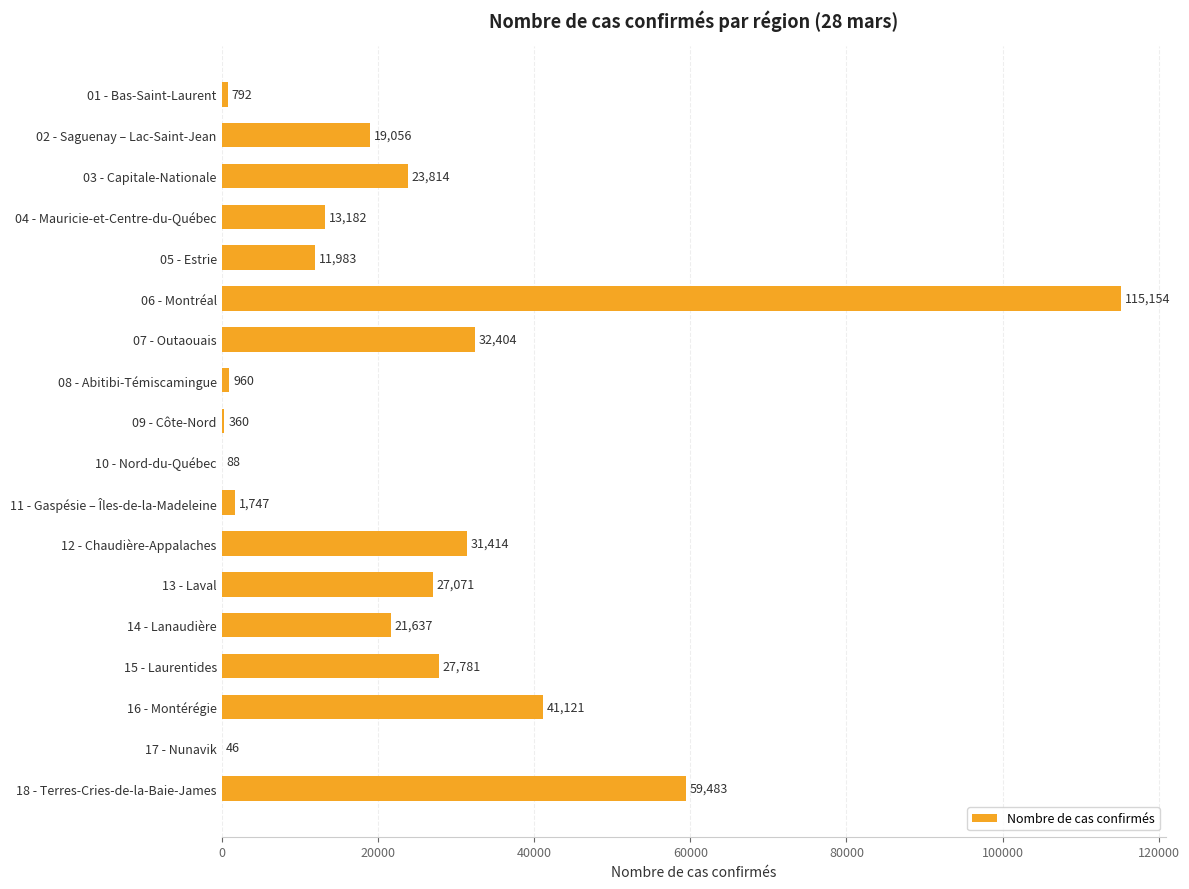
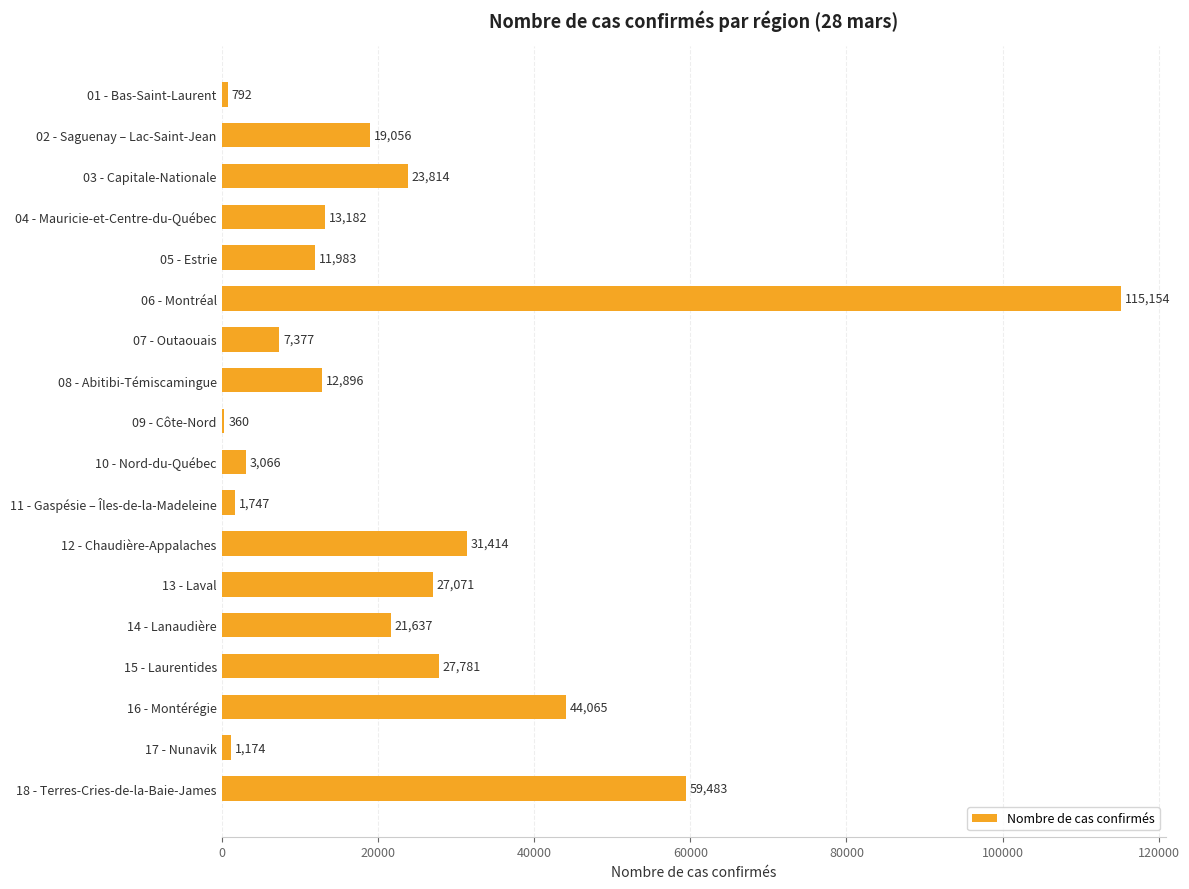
  {
    "01 - Bas-Saint-Laurent": "792",
    "02 - Saguenay – Lac-Saint-Jean": "19,056",
    "03 - Capitale-Nationale": "23,814",
    "04 - Mauricie-et-Centre-du-Québec": "13,182",
    "05 - Estrie": "11,983",
    "06 - Montréal": "115,154",
-   "07 - Outaouais": "32,404",
-   "08 - Abitibi-Témiscamingue": "960",
+   "07 - Outaouais": "7,377",
+   "08 - Abitibi-Témiscamingue": "12,896",
    "09 - Côte-Nord": "360",
-   "10 - Nord-du-Québec": "88",
+   "10 - Nord-du-Québec": "3,066",
    "11 - Gaspésie – Îles-de-la-Madeleine": "1,747",
    "12 - Chaudière-Appalaches": "31,414",
    "13 - Laval": "27,071",
    "14 - Lanaudière": "21,637",
    "15 - Laurentides": "27,781",
-   "16 - Montérégie": "41,121",
-   "17 - Nunavik": "46",
+   "16 - Montérégie": "44,065",
+   "17 - Nunavik": "1,174",
    "18 - Terres-Cries-de-la-Baie-James": "59,483"
  }
